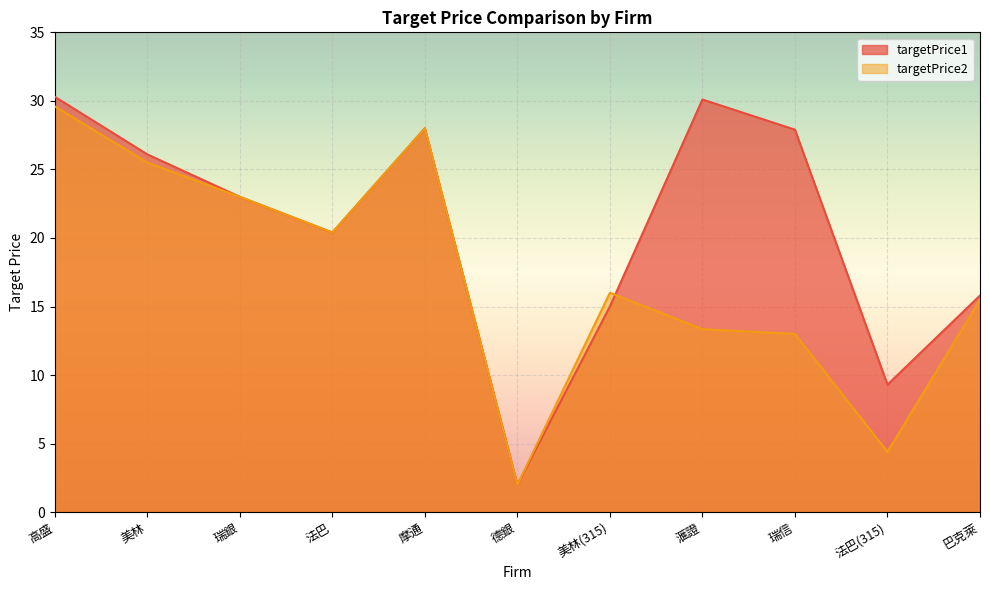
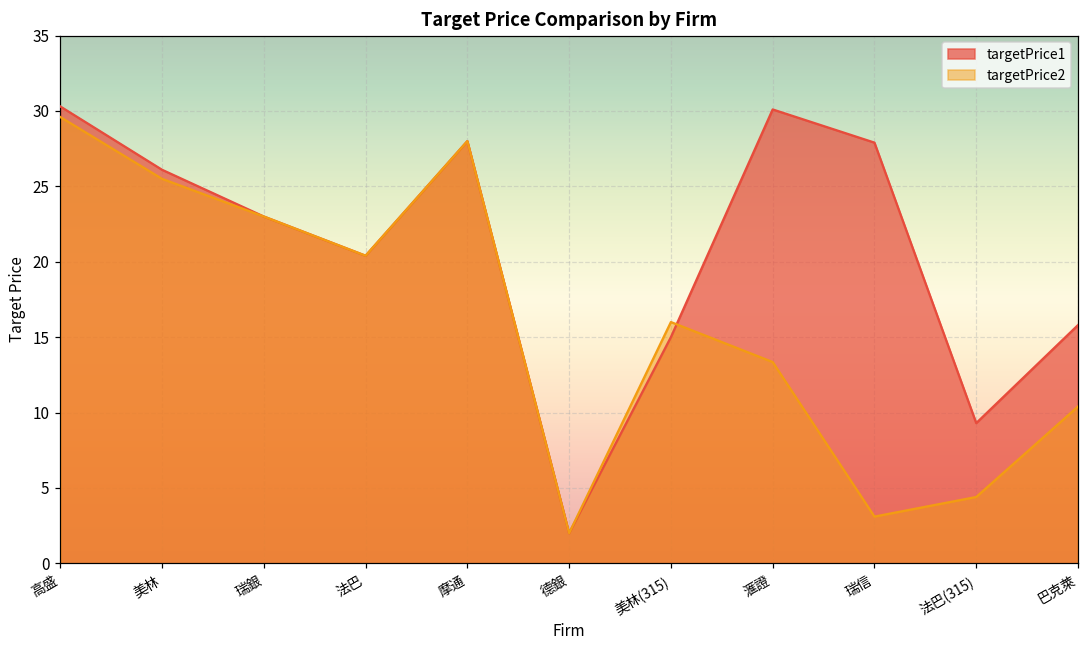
  {
    "targetPrice1": {
      "高盛": 30.3,
      "美林": 26.1,
      "美林(315)": 15.0,
      "滙證": 30.1,
      "瑞信": 27.9,
      "法巴(315)": 9.3,
      "巴克萊": 15.8
    },
    "targetPrice2": {
      "高盛": 29.6,
      "美林": 25.5,
      "美林(315)": 16.0,
      "滙證": 13.4,
-     "瑞信": 13.0,
+     "瑞信": 3.1,
      "法巴(315)": 4.4,
-     "巴克萊": 15.5
+     "巴克萊": 10.4
    }
  }
